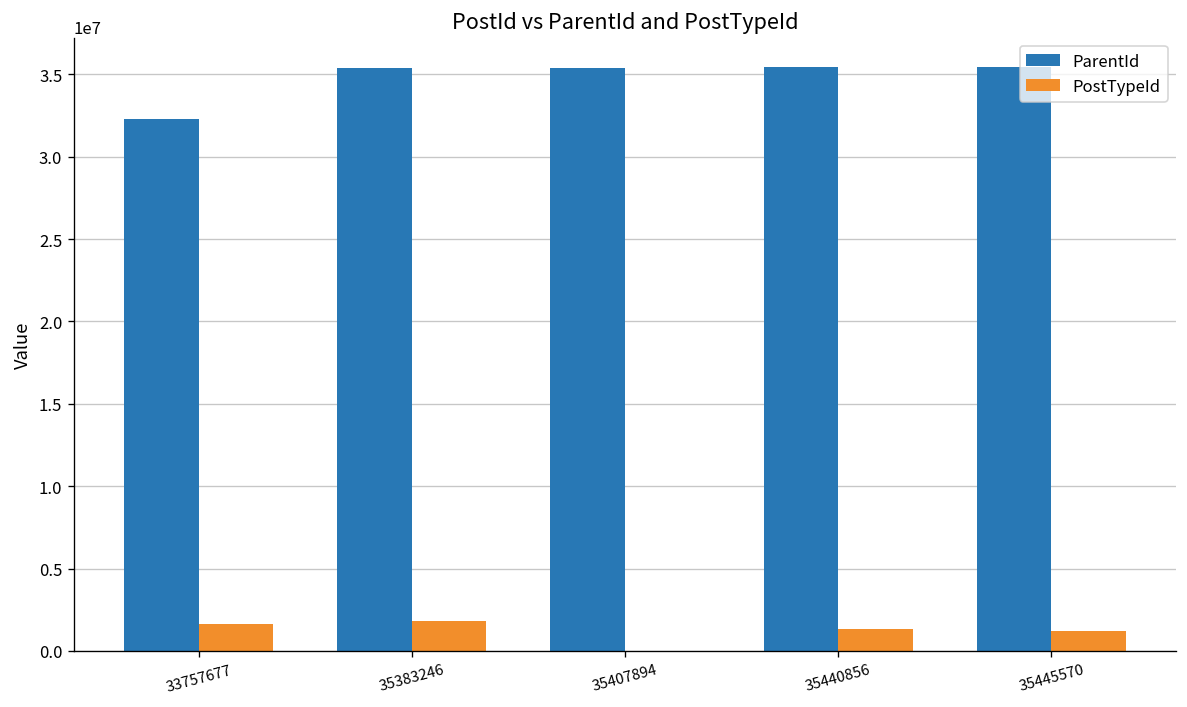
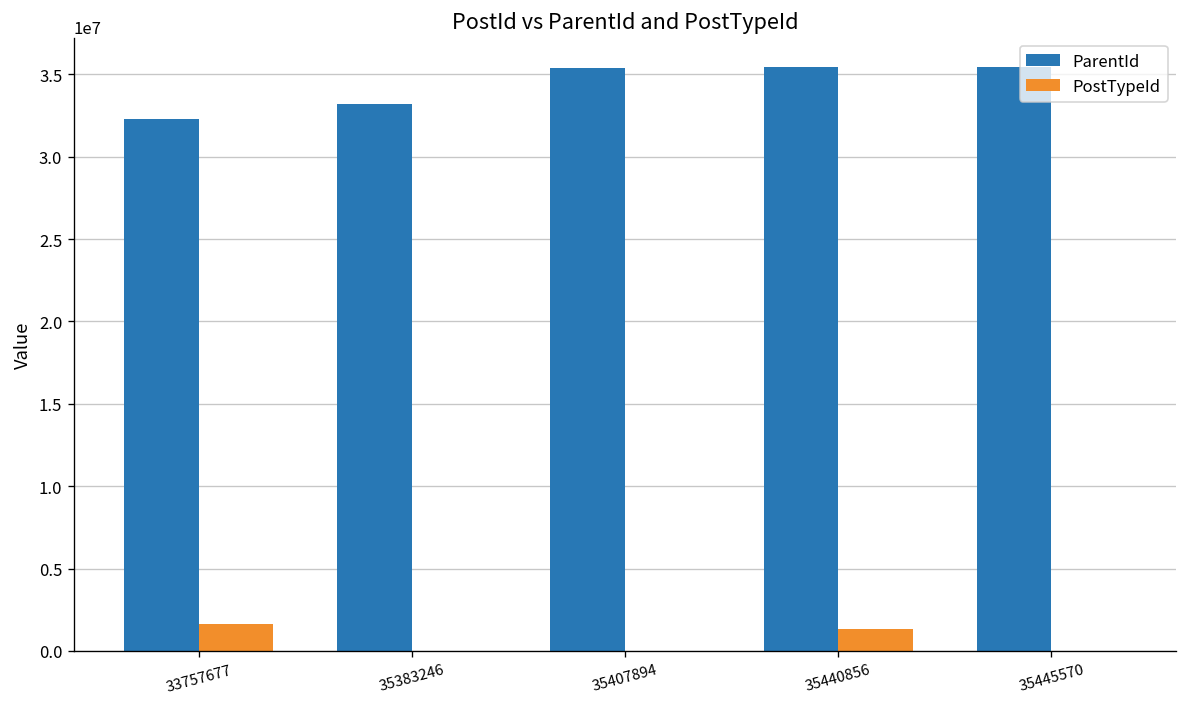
  {
    "ParentId": {
      "33757677": 32300000,
-     "35383246": 35400000,
+     "35383246": 33200000,
      "35407894": 35400000,
      "35440856": 35400000,
      "35445570": 35400000
    },
    "PostTypeId": {
      "33757677": 1600000,
-     "35383246": 1800000,
+     "35383246": 0,
      "35440856": 1300000,
-     "35445570": 1200000
+     "35445570": 0
    }
  }
